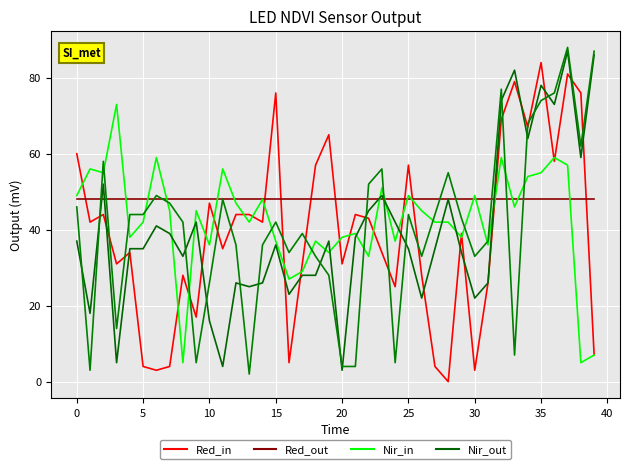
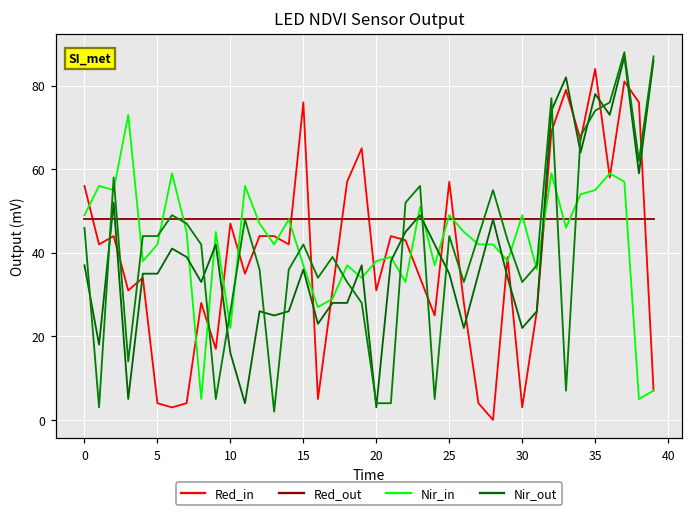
  {
    "Red_in": {
-     "0": 60,
+     "0": 56,
      "5": 4,
      "10": 47,
      "15": 76,
      "20": 31,
      "25": 57,
      "30": 3,
      "35": 84
    },
    "Red_out": {
      "0": 48,
      "5": 48,
      "10": 48,
      "15": 48,
      "20": 48,
      "25": 48,
      "30": 48,
      "35": 48
    },
    "Nir_in": {
      "0": 49,
      "5": 42,
-     "10": 36,
+     "10": 22,
      "15": 37,
      "20": 38,
      "25": 49,
      "30": 49,
      "35": 55
    }
  }
